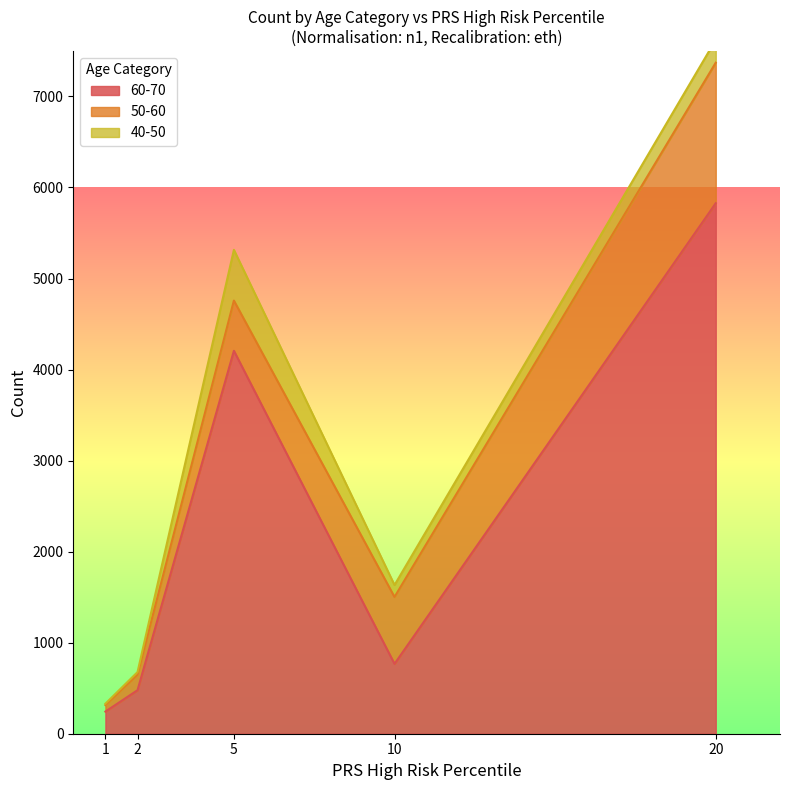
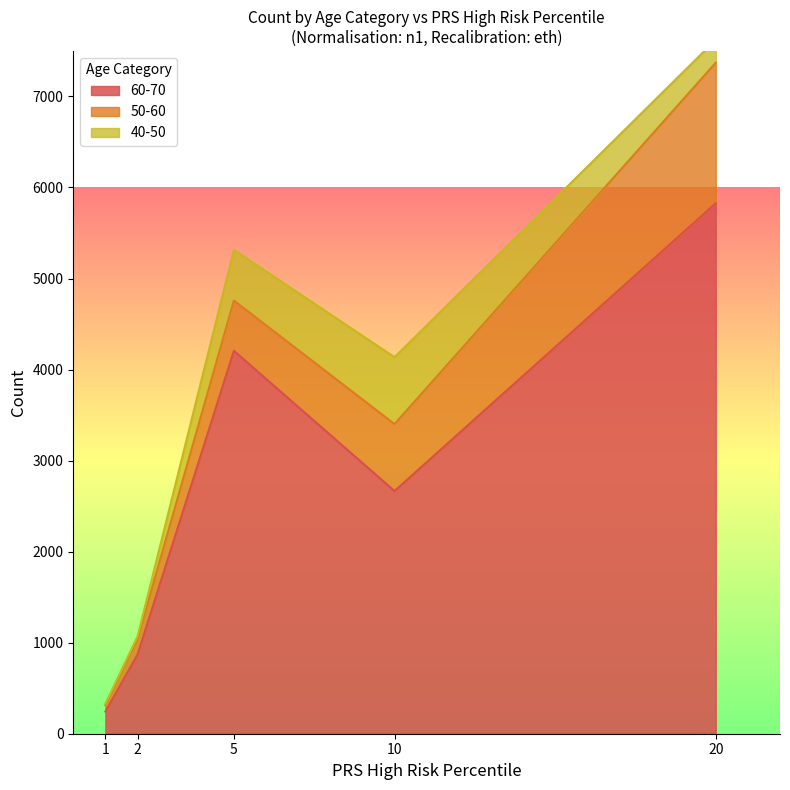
  {
    "60-70": {
      "1": 200,
-     "2": 500,
+     "2": 900,
      "5": 4200,
-     "10": 800,
+     "10": 2700,
      "20": 5800
    },
    "50-60": {
      "5": 600,
      "10": 700,
      "20": 1500
    },
    "40-50": {
      "5": 600,
-     "10": 100
+     "10": 700
    }
  }
